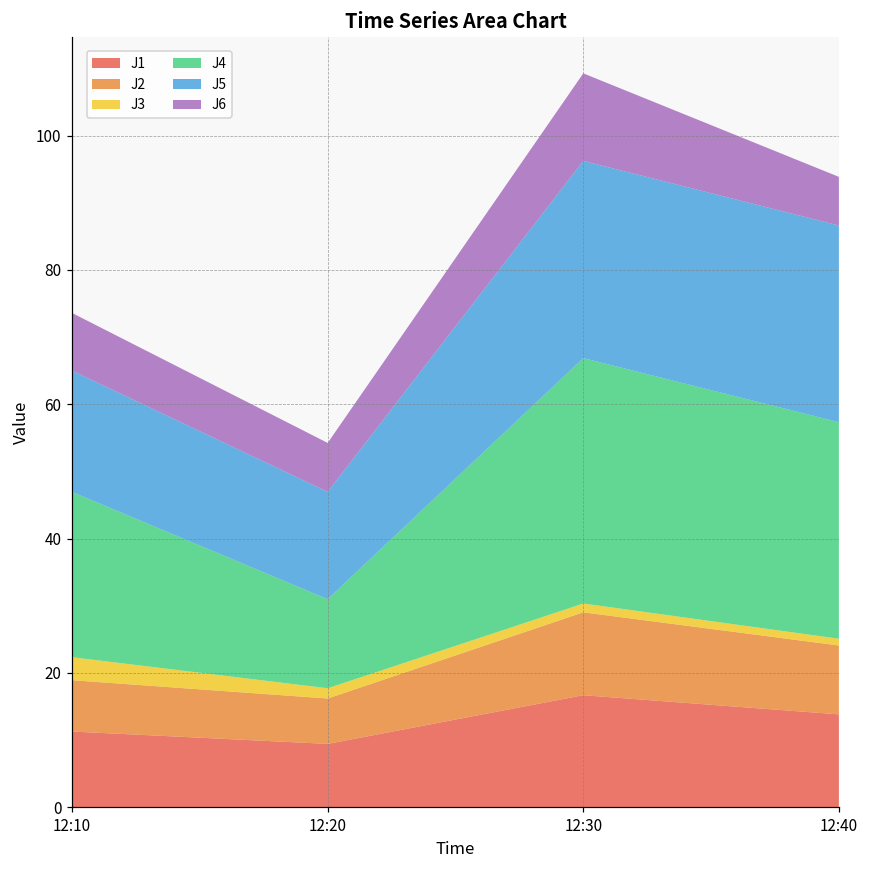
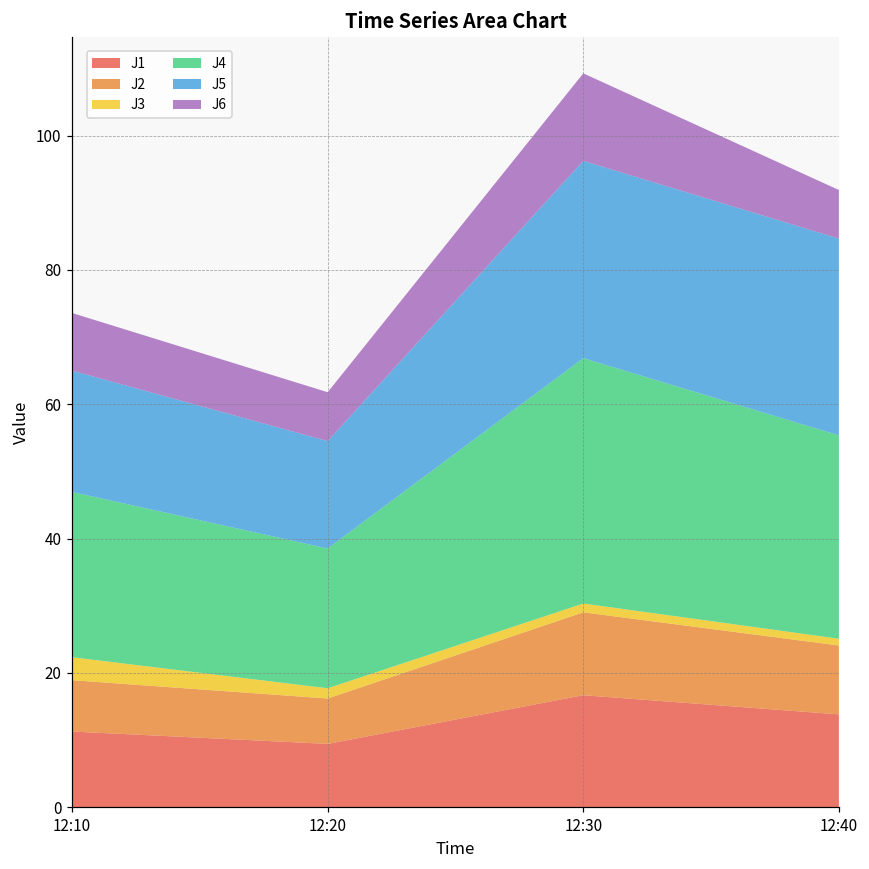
  {
    "J3": {
      "12:10": 3,
      "12:20": 2,
      "12:30": 1,
      "12:40": 1
    },
    "J4": {
      "12:10": 25,
-     "12:20": 13,
+     "12:20": 21,
      "12:30": 37,
-     "12:40": 32
+     "12:40": 30
    },
    "J5": {
      "12:10": 18,
      "12:20": 16,
      "12:30": 29,
      "12:40": 29
    },
    "J6": {
      "12:10": 9,
      "12:20": 7,
      "12:30": 13,
      "12:40": 7
    }
  }
